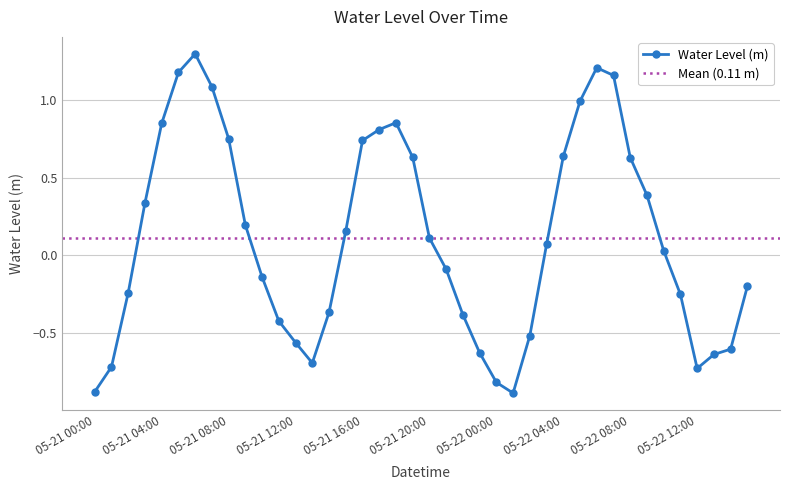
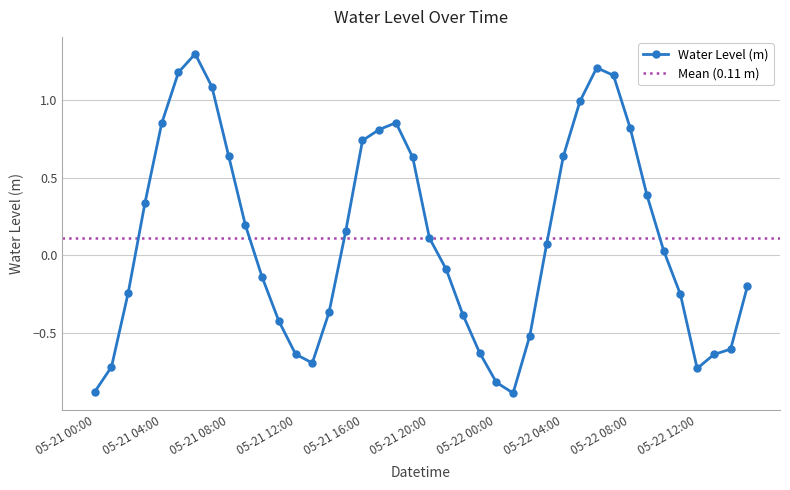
  {
    "05-21 00:00": -0.88,
    "05-21 04:00": 0.85,
-   "05-21 08:00": 0.75,
-   "05-21 12:00": -0.56,
+   "05-21 08:00": 0.64,
+   "05-21 12:00": -0.64,
    "05-21 16:00": 0.74,
    "05-21 20:00": 0.11,
    "05-22 00:00": -0.82,
    "05-22 04:00": 0.64,
-   "05-22 08:00": 0.63,
+   "05-22 08:00": 0.82,
    "05-22 12:00": -0.73
  }
